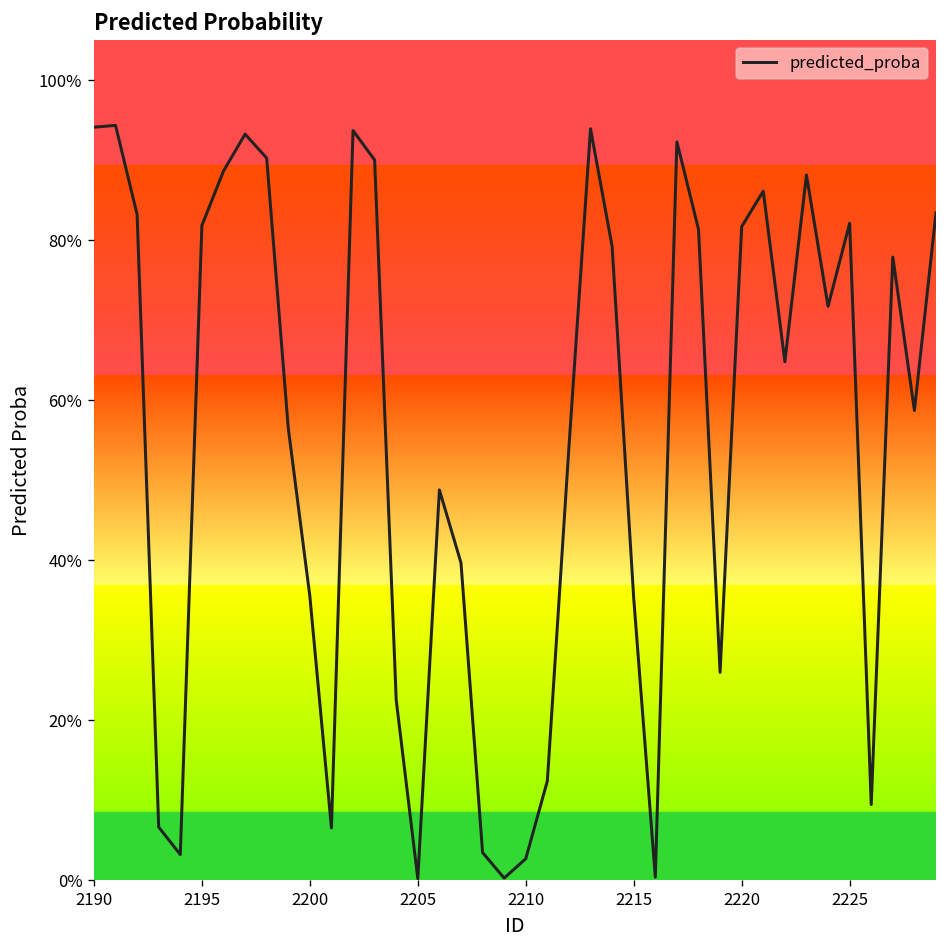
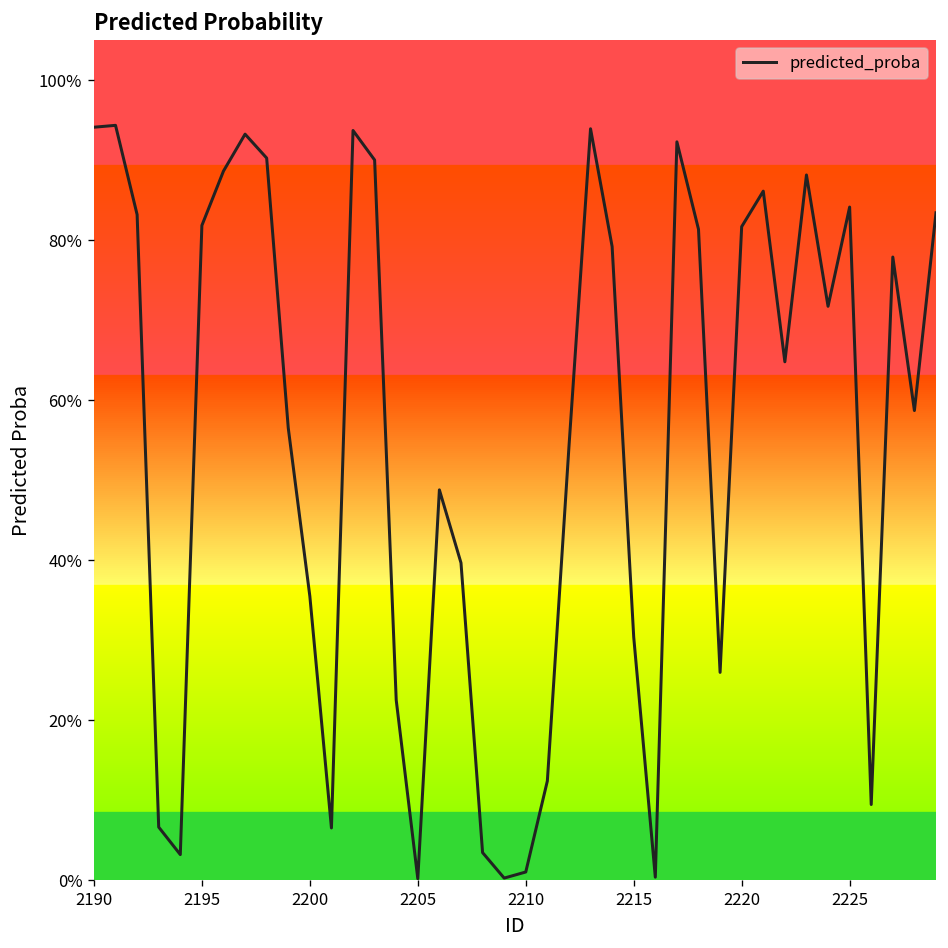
  {
    "2190": "94%",
    "2195": "82%",
    "2200": "36%",
    "2205": "0%",
-   "2210": "3%",
-   "2215": "35%",
+   "2210": "1%",
+   "2215": "30%",
    "2220": "82%",
-   "2225": "82%"
+   "2225": "84%"
  }
